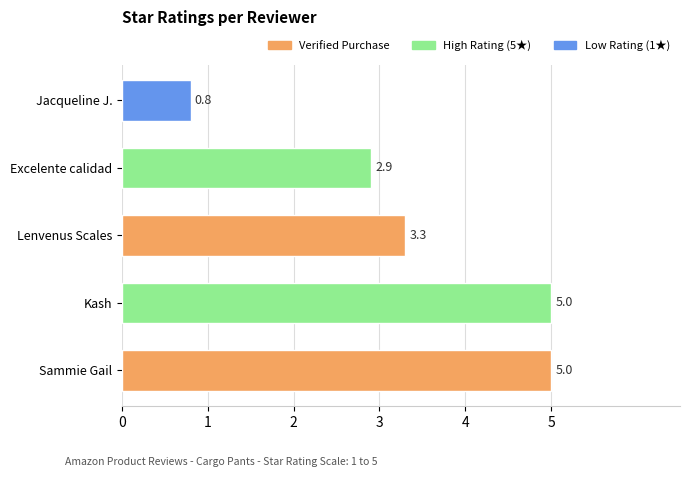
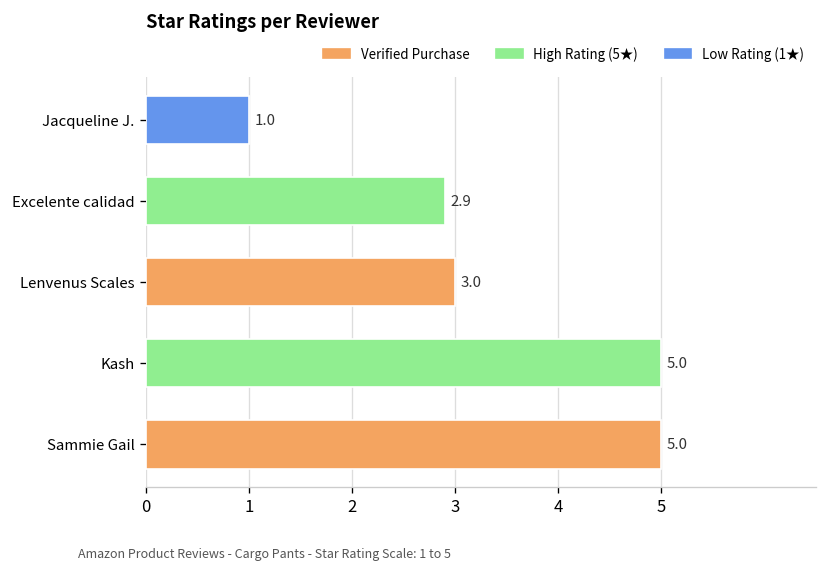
  {
-   "Jacqueline J.": 0.8,
+   "Jacqueline J.": 1.0,
    "Excelente calidad": 2.9,
-   "Lenvenus Scales": 3.3,
+   "Lenvenus Scales": 3.0,
    "Kash": 5.0,
    "Sammie Gail": 5.0
  }
